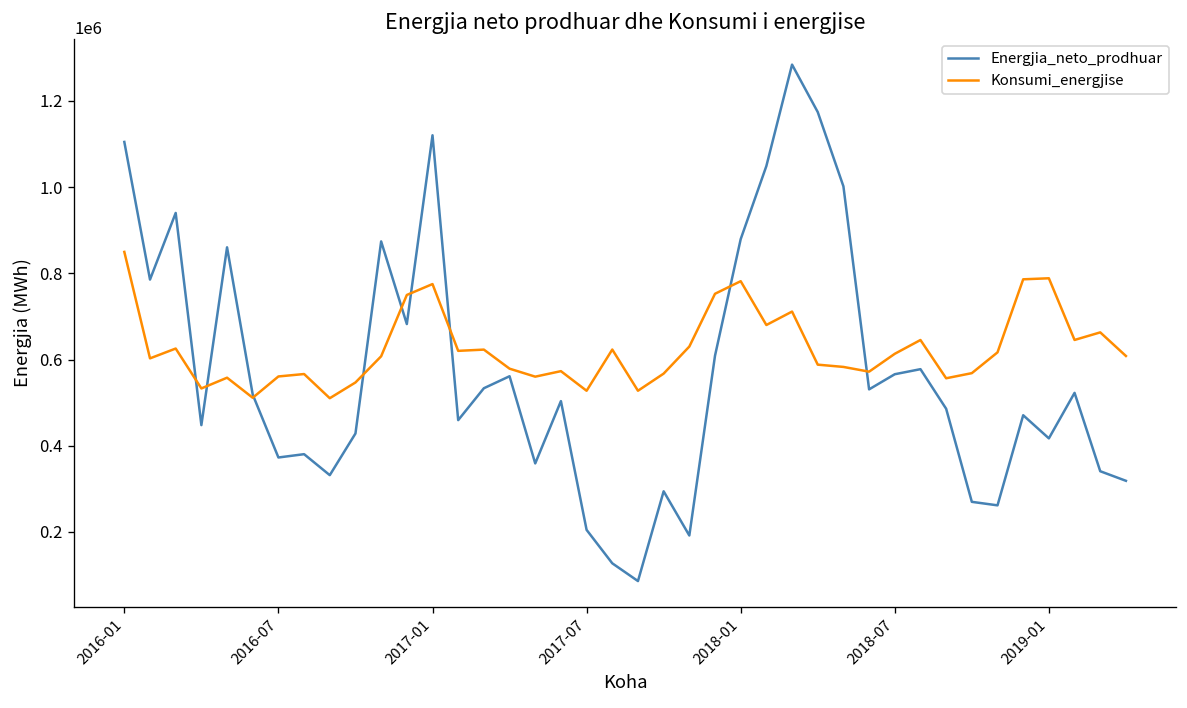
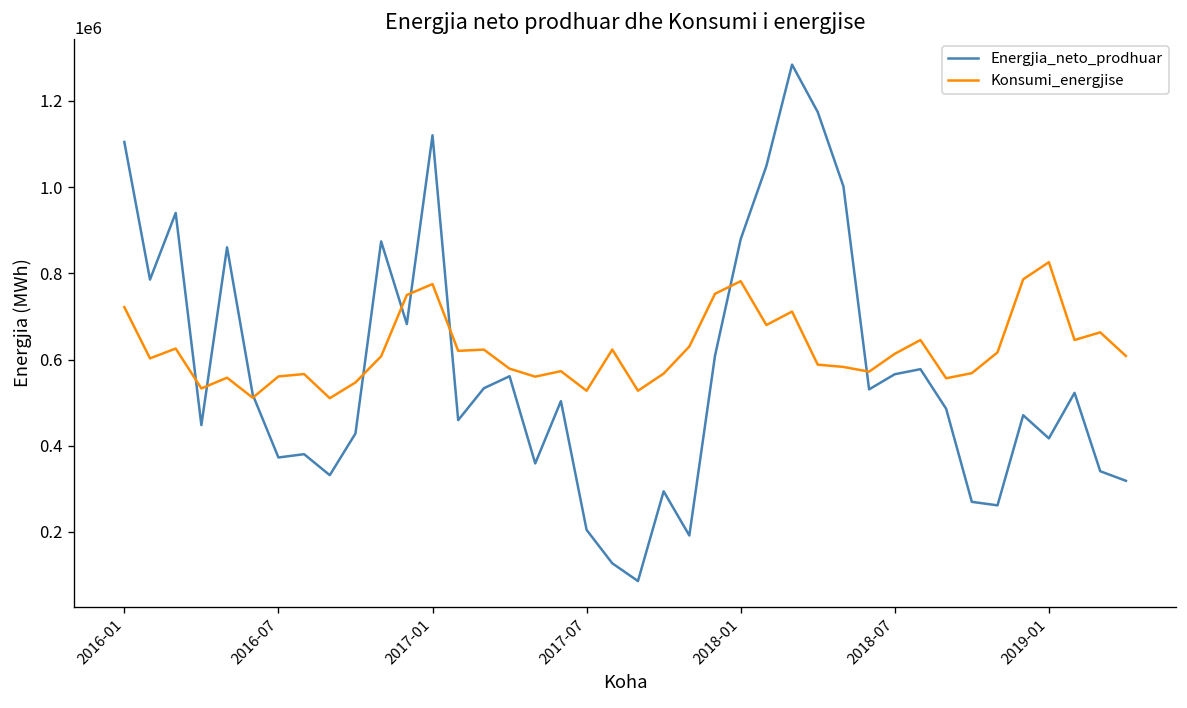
  {
    "Energjia_neto_prodhuar": {
      "2016-01": 1100000,
      "2016-07": 370000,
      "2017-01": 1120000,
      "2017-07": 200000,
      "2018-01": 880000,
      "2018-07": 570000,
      "2019-01": 420000
    },
    "Konsumi_energjise": {
-     "2016-01": 850000,
+     "2016-01": 720000,
      "2016-07": 560000,
      "2017-01": 780000,
      "2017-07": 530000,
      "2018-01": 780000,
      "2018-07": 610000,
-     "2019-01": 790000
+     "2019-01": 830000
    }
  }
